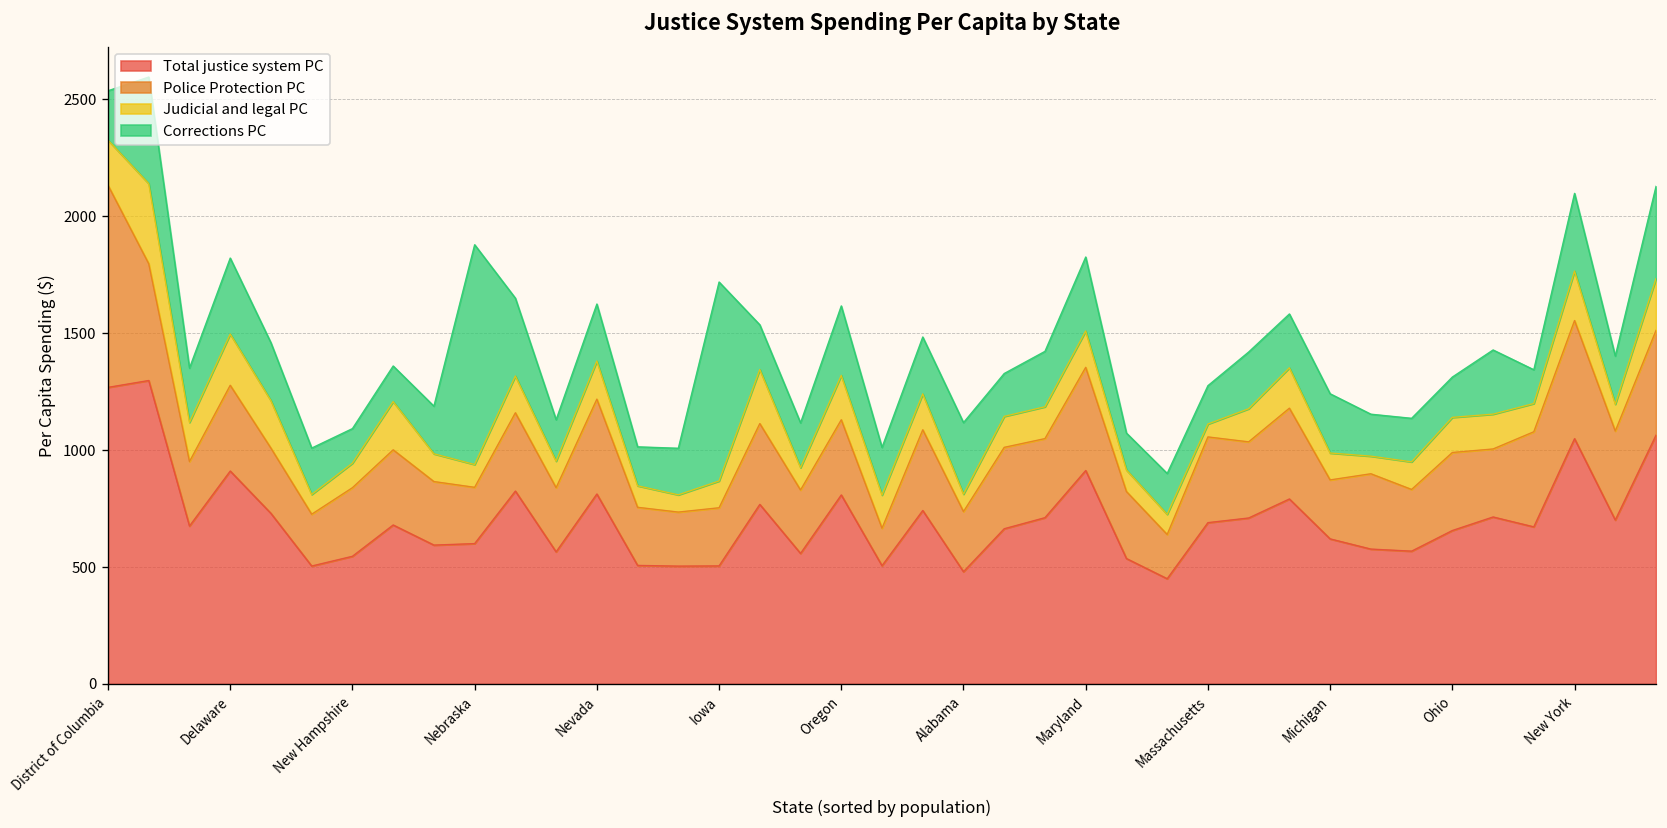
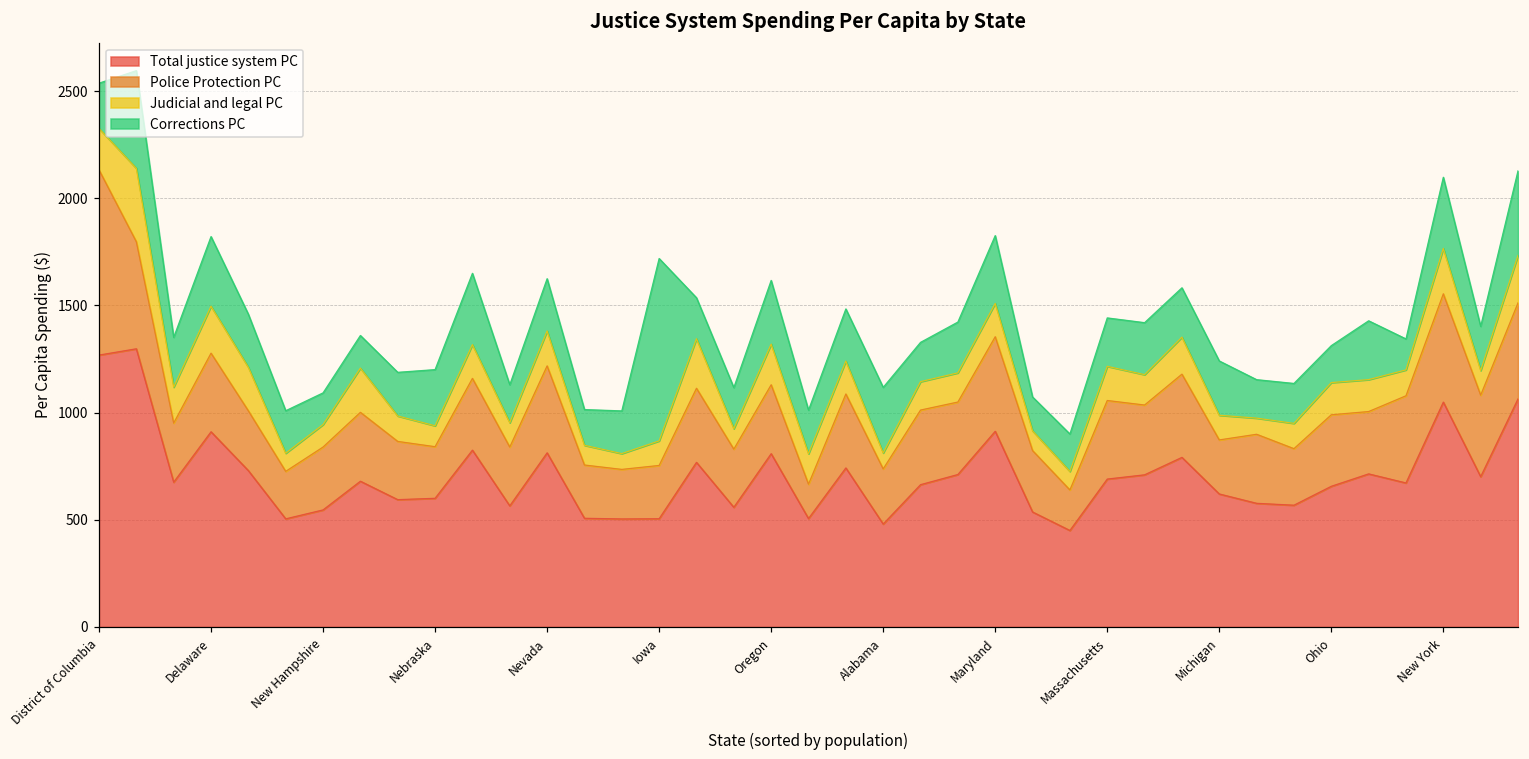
  {
    "Judicial and legal PC": {
      "Nebraska": 100,
      "Iowa": 110,
      "Alabama": 70,
-     "Massachusetts": 60
+     "Massachusetts": 160
    },
    "Corrections PC": {
-     "Nebraska": 940,
+     "Nebraska": 260,
      "Iowa": 850,
      "Alabama": 310,
-     "Massachusetts": 160
+     "Massachusetts": 230
    }
  }
